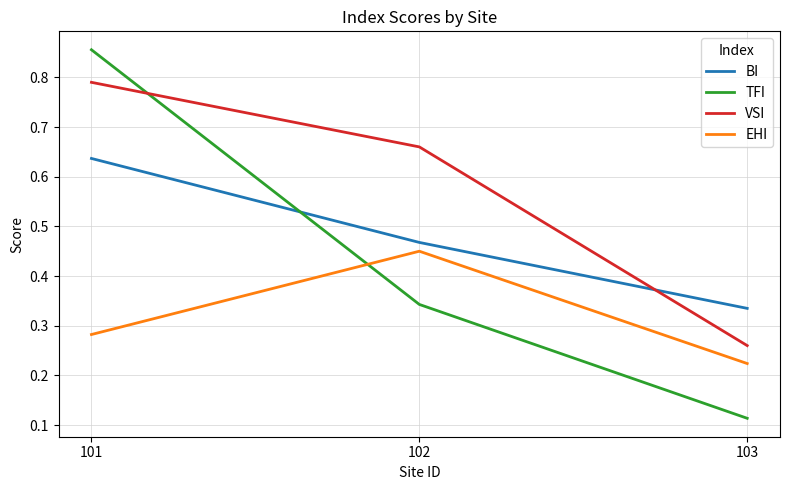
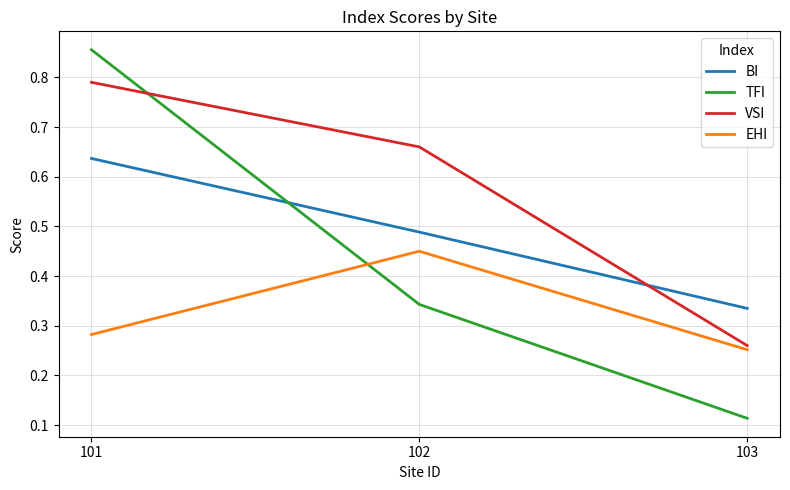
  {
    "BI": {
      "101": 0.64,
-     "102": 0.47,
+     "102": 0.49,
      "103": 0.33
    },
    "TFI": {
      "101": 0.86,
      "102": 0.34,
      "103": 0.11
    },
    "VSI": {
      "101": 0.79,
      "102": 0.66,
      "103": 0.26
    },
    "EHI": {
      "101": 0.28,
      "102": 0.45,
-     "103": 0.22
+     "103": 0.25
    }
  }
